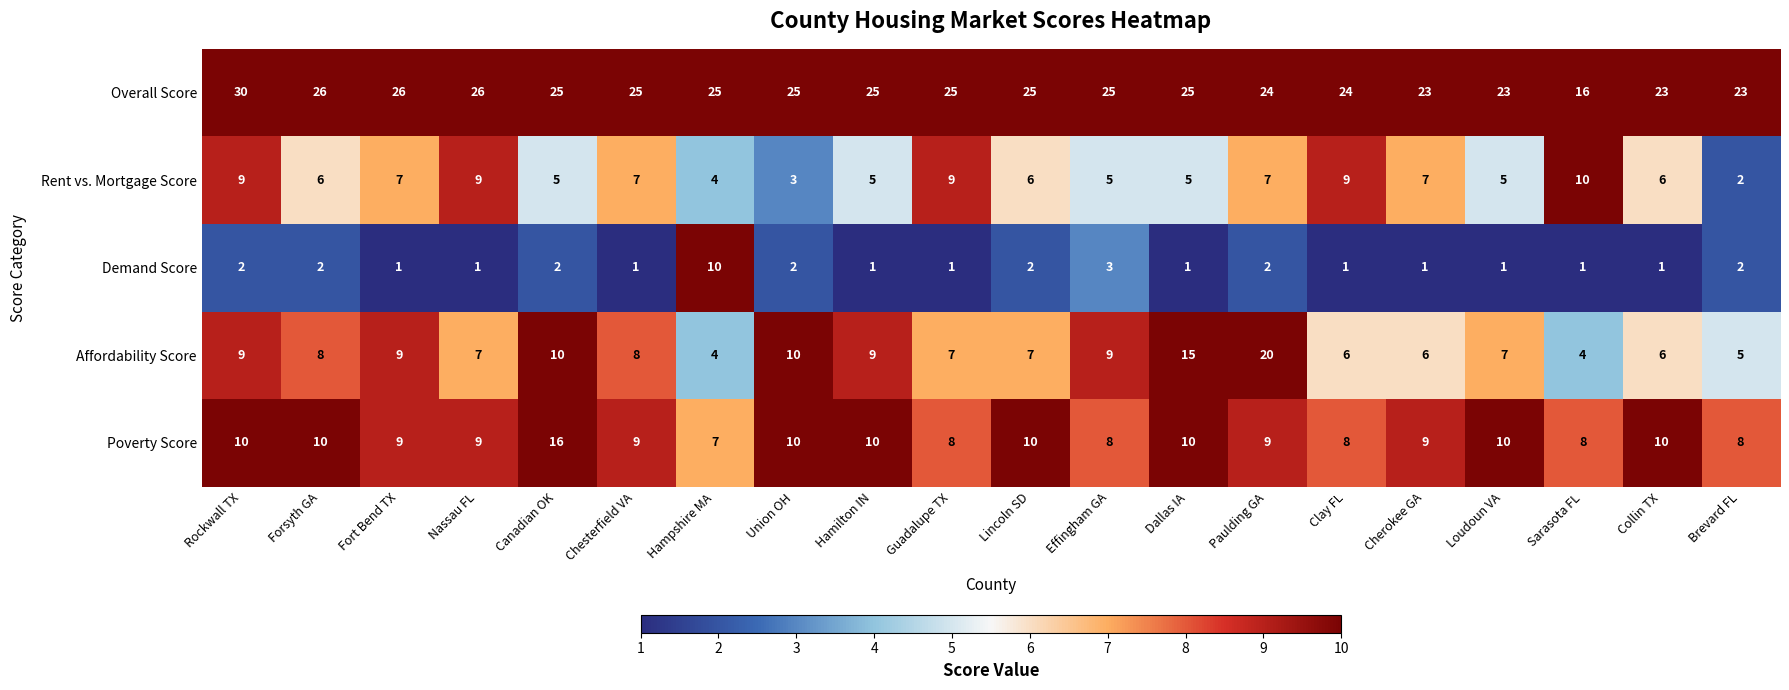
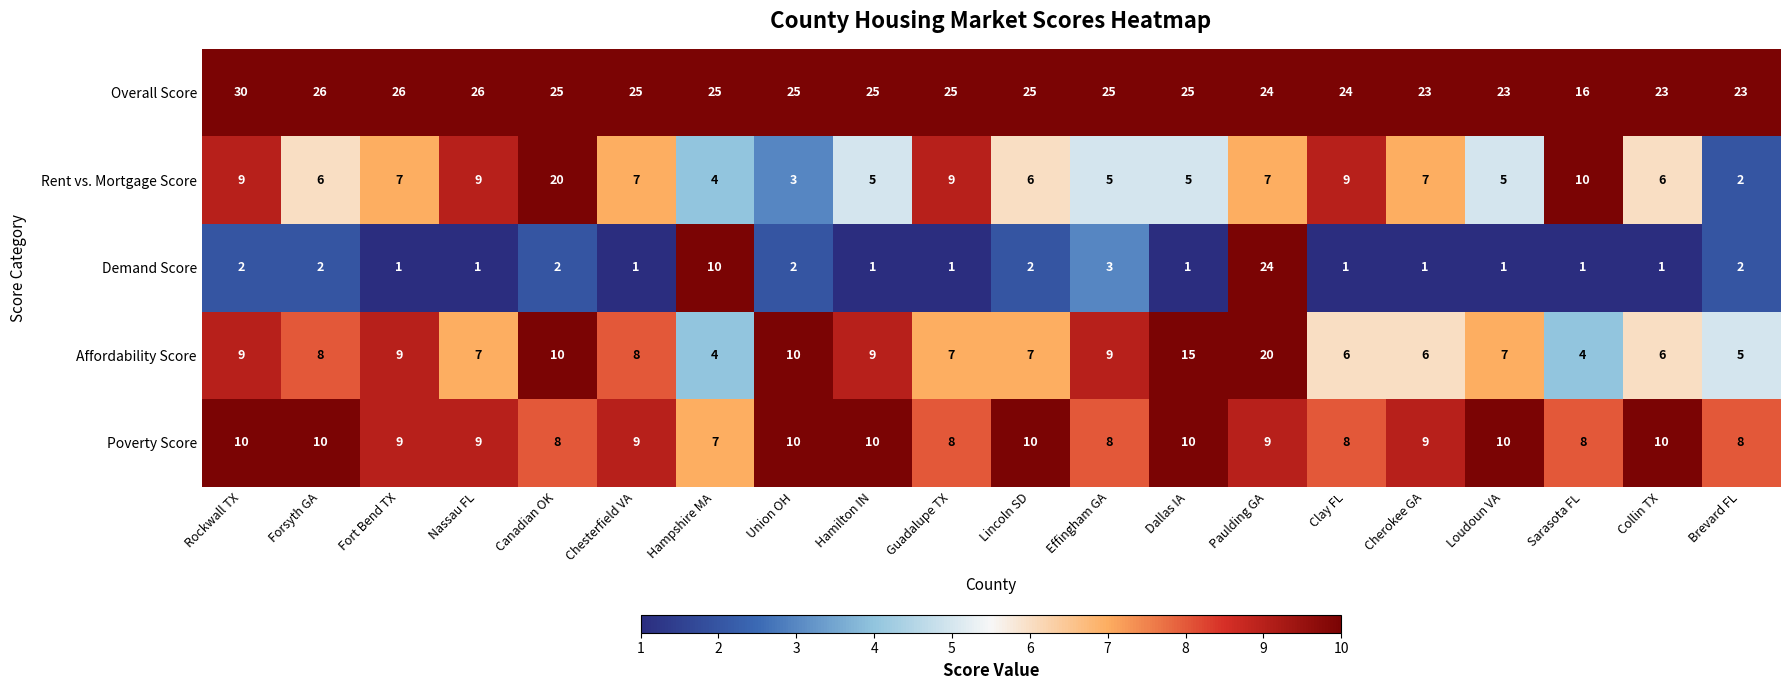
  {
    "Overall Score": {
      "Rockwall TX": 30,
      "Forsyth GA": 26,
      "Fort Bend TX": 26,
      "Nassau FL": 26,
      "Canadian OK": 25,
      "Chesterfield VA": 25,
      "Hampshire MA": 25,
      "Union OH": 25,
      "Hamilton IN": 25,
      "Guadalupe TX": 25,
      "Lincoln SD": 25,
      "Effingham GA": 25,
      "Dallas IA": 25,
      "Paulding GA": 24,
      "Clay FL": 24,
      "Cherokee GA": 23,
      "Loudoun VA": 23,
      "Sarasota FL": 16,
      "Collin TX": 23,
      "Brevard FL": 23
    },
    "Rent vs. Mortgage Score": {
      "Rockwall TX": 9,
      "Forsyth GA": 6,
      "Fort Bend TX": 7,
      "Nassau FL": 9,
-     "Canadian OK": 5,
+     "Canadian OK": 20,
      "Chesterfield VA": 7,
      "Hampshire MA": 4,
      "Union OH": 3,
      "Hamilton IN": 5,
      "Guadalupe TX": 9,
      "Lincoln SD": 6,
      "Effingham GA": 5,
      "Dallas IA": 5,
      "Paulding GA": 7,
      "Clay FL": 9,
      "Cherokee GA": 7,
      "Loudoun VA": 5,
      "Sarasota FL": 10,
      "Collin TX": 6,
      "Brevard FL": 2
    },
    "Demand Score": {
      "Rockwall TX": 2,
      "Forsyth GA": 2,
      "Fort Bend TX": 1,
      "Nassau FL": 1,
      "Canadian OK": 2,
      "Chesterfield VA": 1,
      "Hampshire MA": 10,
      "Union OH": 2,
      "Hamilton IN": 1,
      "Guadalupe TX": 1,
      "Lincoln SD": 2,
      "Effingham GA": 3,
      "Dallas IA": 1,
-     "Paulding GA": 2,
+     "Paulding GA": 24,
      "Clay FL": 1,
      "Cherokee GA": 1,
      "Loudoun VA": 1,
      "Sarasota FL": 1,
      "Collin TX": 1,
      "Brevard FL": 2
    },
    "Affordability Score": {
      "Rockwall TX": 9,
      "Forsyth GA": 8,
      "Fort Bend TX": 9,
      "Nassau FL": 7,
      "Canadian OK": 10,
      "Chesterfield VA": 8,
      "Hampshire MA": 4,
      "Union OH": 10,
      "Hamilton IN": 9,
      "Guadalupe TX": 7,
      "Lincoln SD": 7,
      "Effingham GA": 9,
      "Dallas IA": 15,
      "Paulding GA": 20,
      "Clay FL": 6,
      "Cherokee GA": 6,
      "Loudoun VA": 7,
      "Sarasota FL": 4,
      "Collin TX": 6,
      "Brevard FL": 5
    },
    "Poverty Score": {
      "Rockwall TX": 10,
      "Forsyth GA": 10,
      "Fort Bend TX": 9,
      "Nassau FL": 9,
-     "Canadian OK": 16,
+     "Canadian OK": 8,
      "Chesterfield VA": 9,
      "Hampshire MA": 7,
      "Union OH": 10,
      "Hamilton IN": 10,
      "Guadalupe TX": 8,
      "Lincoln SD": 10,
      "Effingham GA": 8,
      "Dallas IA": 10,
      "Paulding GA": 9,
      "Clay FL": 8,
      "Cherokee GA": 9,
      "Loudoun VA": 10,
      "Sarasota FL": 8,
      "Collin TX": 10,
      "Brevard FL": 8
    }
  }
